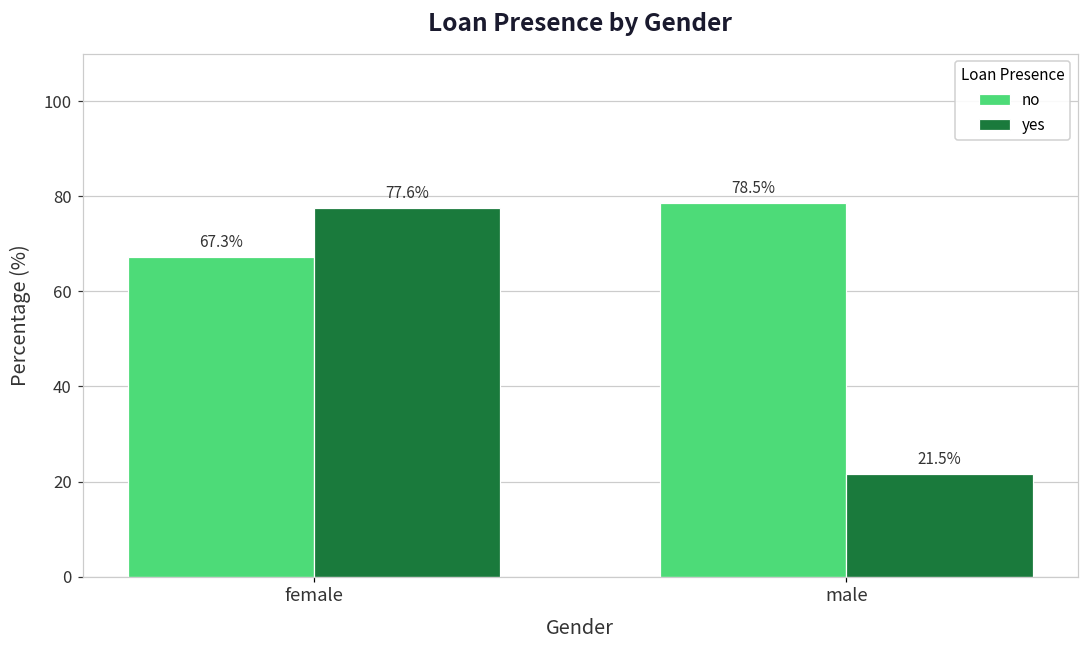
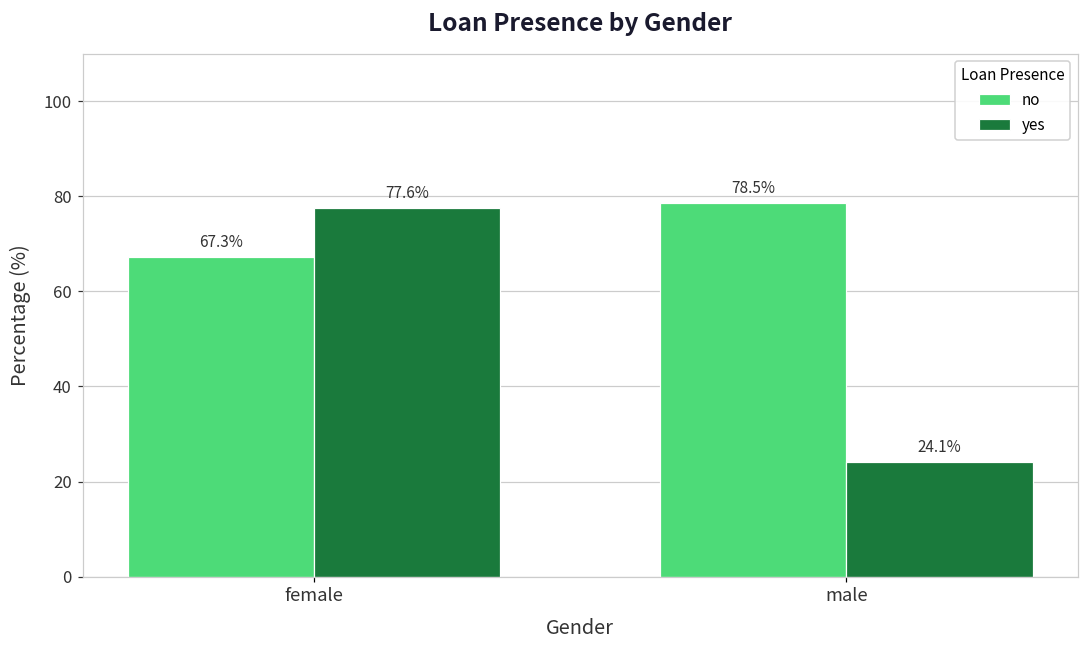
  {
    "no": {
      "female": "67.3%",
      "male": "78.5%"
    },
    "yes": {
      "female": "77.6%",
-     "male": "21.5%"
+     "male": "24.1%"
    }
  }
